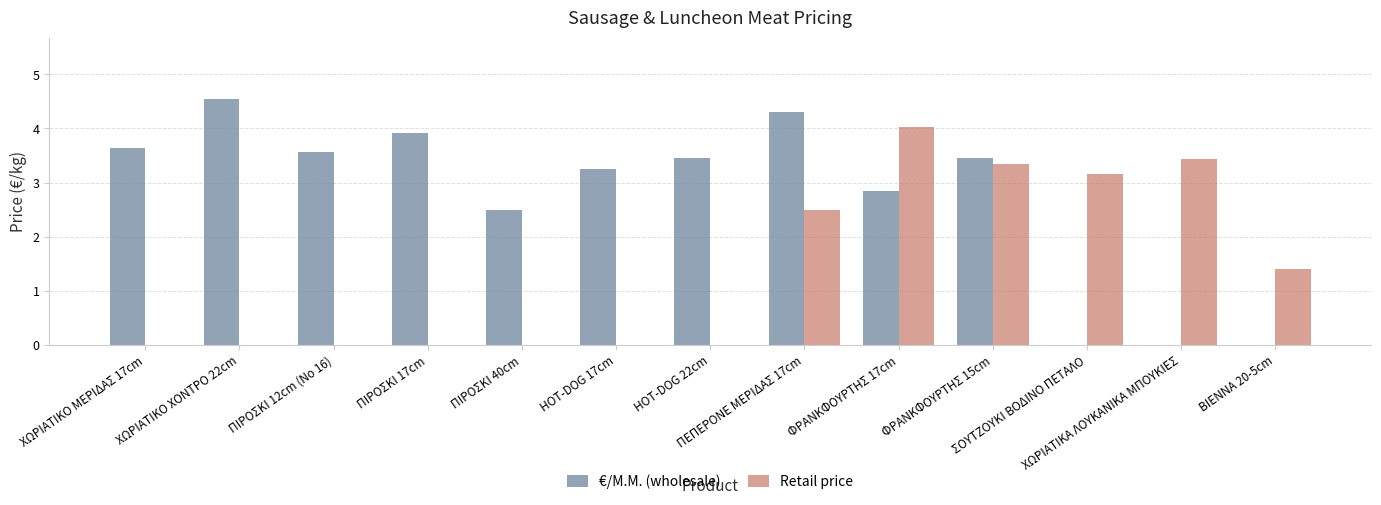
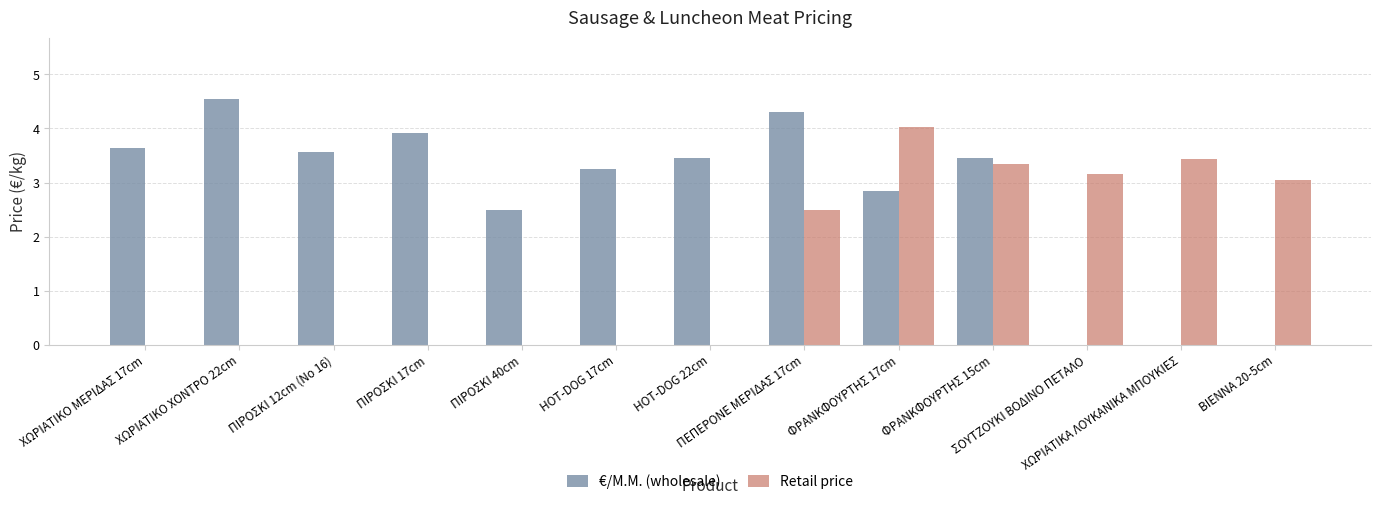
  {
    "€/Μ.Μ. (wholesale)": {
      "ΧΩΡΙΑΤΙΚΟ ΜΕΡΙΔΑΣ 17cm": 3.6,
      "ΧΩΡΙΑΤΙΚΟ ΧΟΝΤΡΟ 22cm": 4.5,
      "ΠΙΡΟΣΚΙ 12cm (No 16)": 3.6,
      "ΠΙΡΟΣΚΙ 17cm": 3.9,
      "ΠΙΡΟΣΚΙ 40cm": 2.5,
      "HOT-DOG 17cm": 3.3,
      "HOT-DOG 22cm": 3.4,
      "ΠΕΠΕΡΟΝΕ ΜΕΡΙΔΑΣ 17cm": 4.3,
      "ΦΡΑΝΚΦΟΥΡΤΗΣ 17cm": 2.8,
      "ΦΡΑΝΚΦΟΥΡΤΗΣ 15cm": 3.4,
      "ΣΟΥΤΖΟΥΚΙ ΒΟΔΙΝΟ ΠΕΤΑΛΟ": 0.0,
      "ΧΩΡΙΑΤΙΚΑ ΛΟΥΚΑΝΙΚΑ ΜΠΟΥΚΙΕΣ": 0.0,
      "ΒΙΕΝΝΑ 20-5cm": 0.0
    },
    "Retail price": {
      "ΧΩΡΙΑΤΙΚΟ ΜΕΡΙΔΑΣ 17cm": 0.0,
      "ΧΩΡΙΑΤΙΚΟ ΧΟΝΤΡΟ 22cm": 0.0,
      "ΠΙΡΟΣΚΙ 12cm (No 16)": 0.0,
      "ΠΙΡΟΣΚΙ 17cm": 0.0,
      "ΠΙΡΟΣΚΙ 40cm": 0.0,
      "HOT-DOG 17cm": 0.0,
      "HOT-DOG 22cm": 0.0,
      "ΠΕΠΕΡΟΝΕ ΜΕΡΙΔΑΣ 17cm": 2.5,
      "ΦΡΑΝΚΦΟΥΡΤΗΣ 17cm": 4.0,
      "ΦΡΑΝΚΦΟΥΡΤΗΣ 15cm": 3.4,
      "ΣΟΥΤΖΟΥΚΙ ΒΟΔΙΝΟ ΠΕΤΑΛΟ": 3.2,
      "ΧΩΡΙΑΤΙΚΑ ΛΟΥΚΑΝΙΚΑ ΜΠΟΥΚΙΕΣ": 3.4,
-     "ΒΙΕΝΝΑ 20-5cm": 1.4
+     "ΒΙΕΝΝΑ 20-5cm": 3.1
    }
  }
